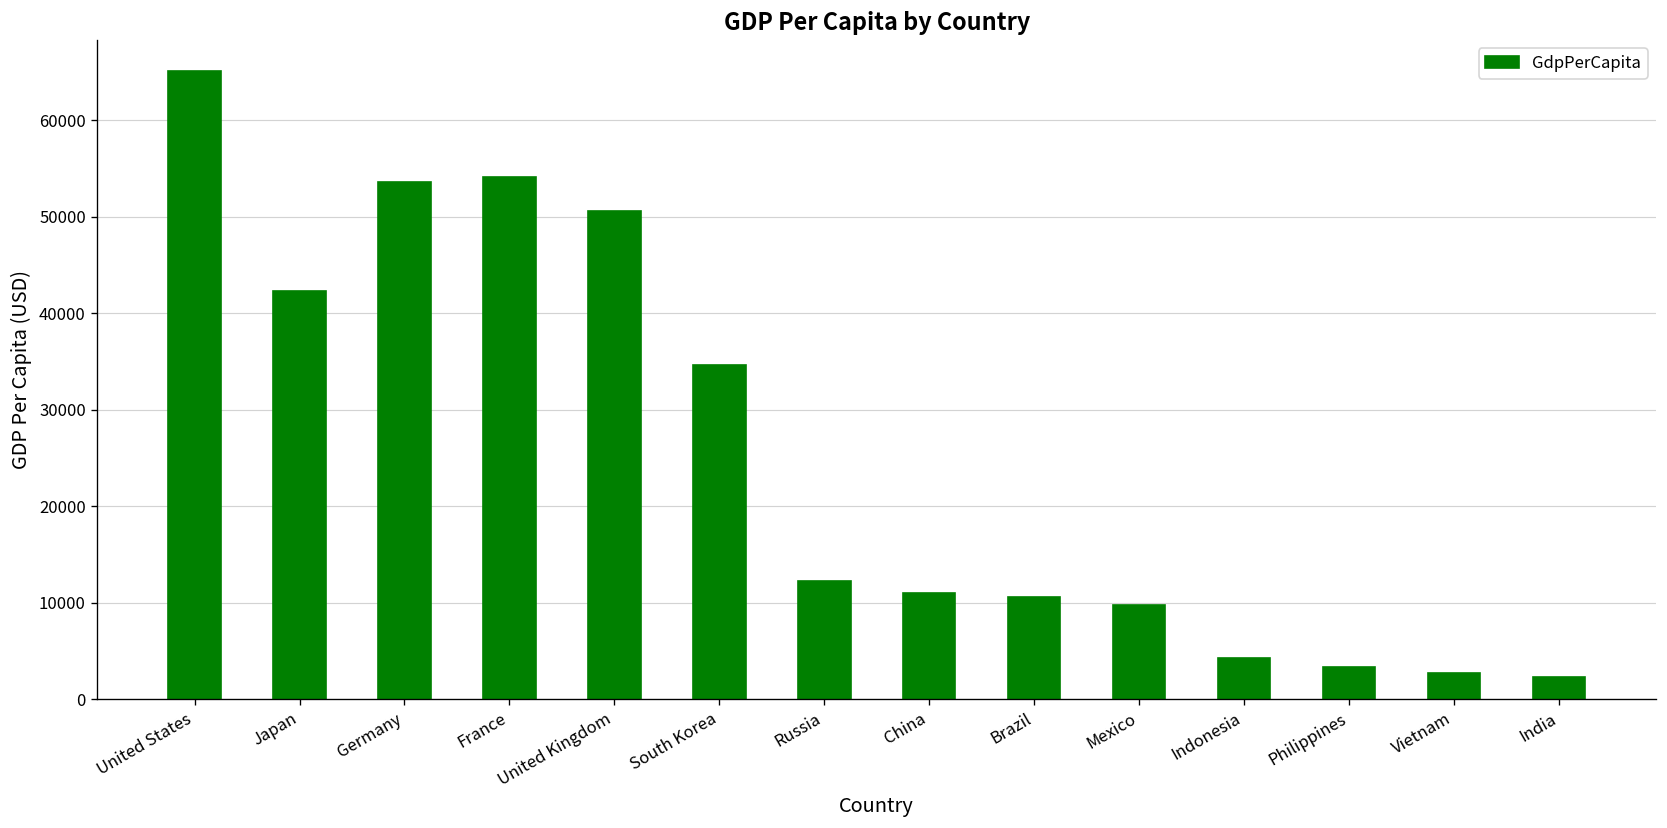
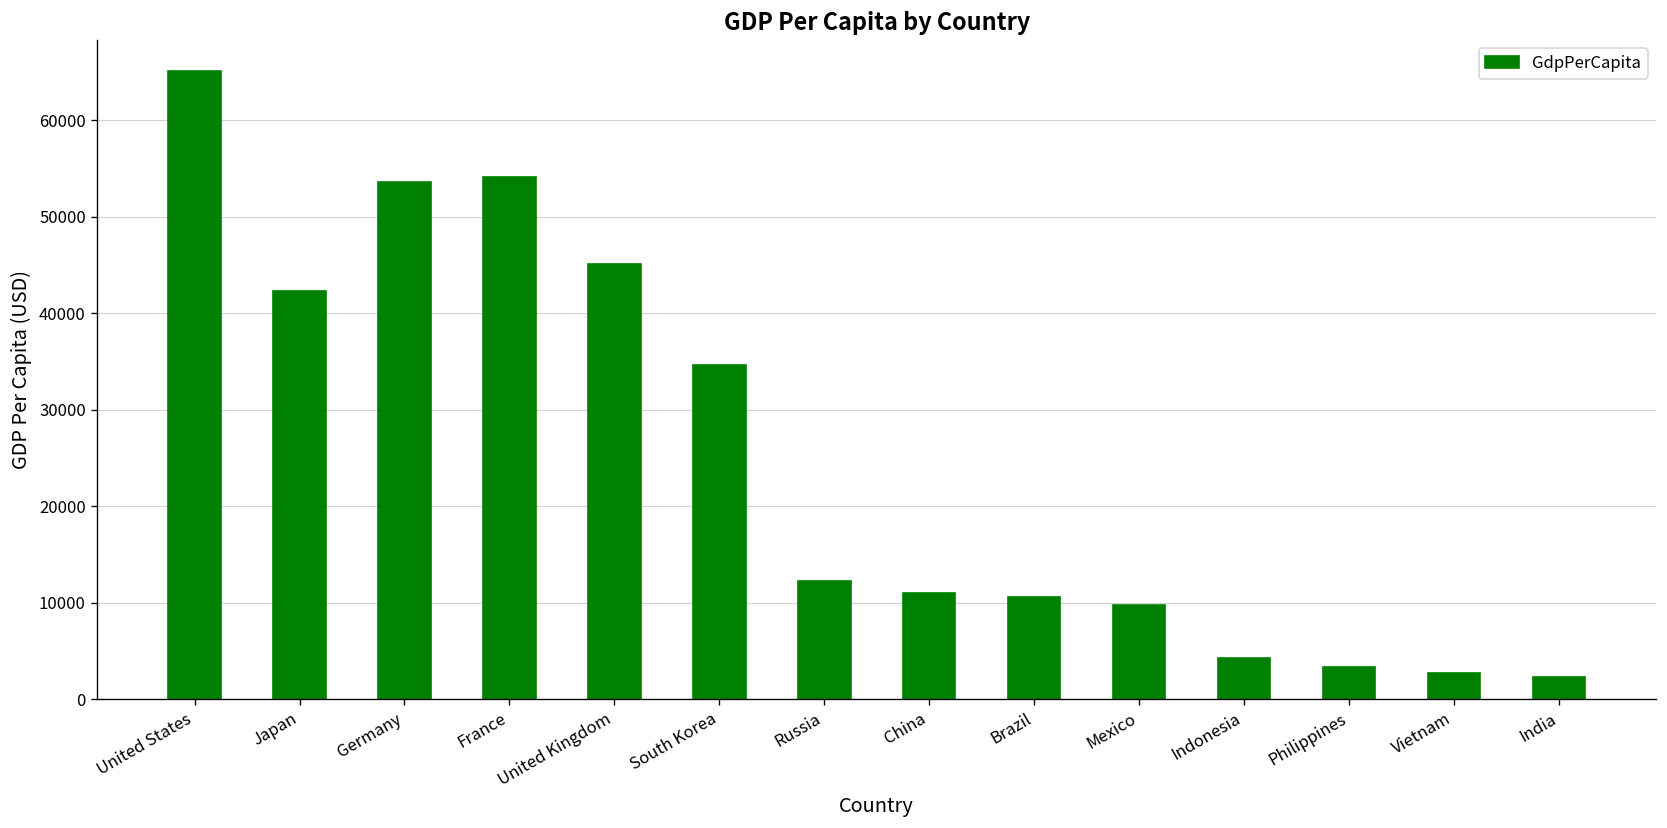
  {
    "United States": 65000,
    "Japan": 42000,
    "Germany": 54000,
    "France": 54000,
-   "United Kingdom": 51000,
+   "United Kingdom": 45000,
    "South Korea": 35000,
    "Russia": 12000,
    "China": 11000,
    "Brazil": 11000,
    "Mexico": 10000,
    "Indonesia": 4000,
    "Philippines": 3000,
    "Vietnam": 3000,
    "India": 2000
  }
